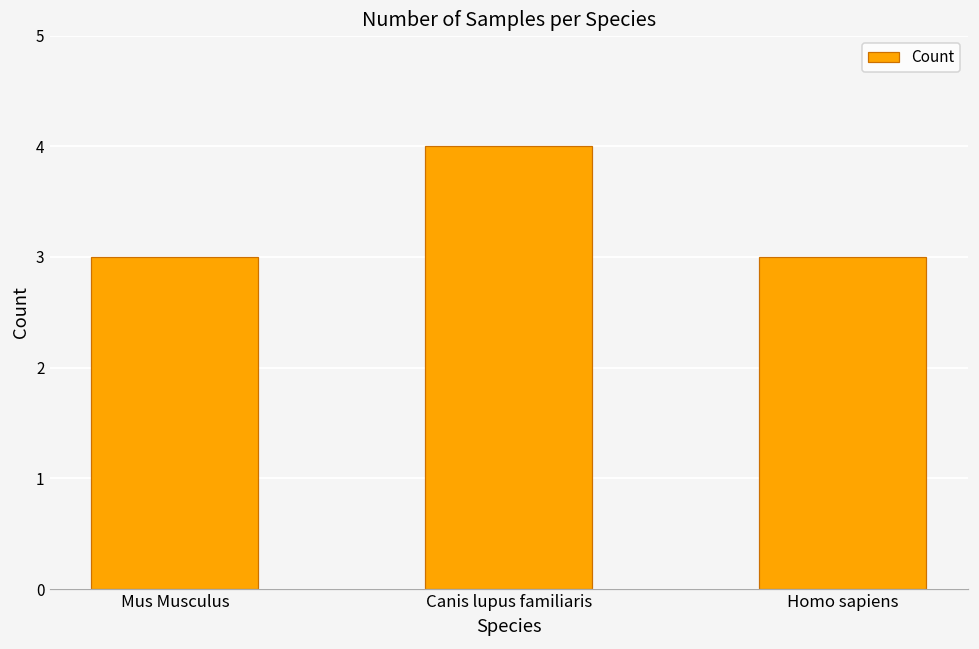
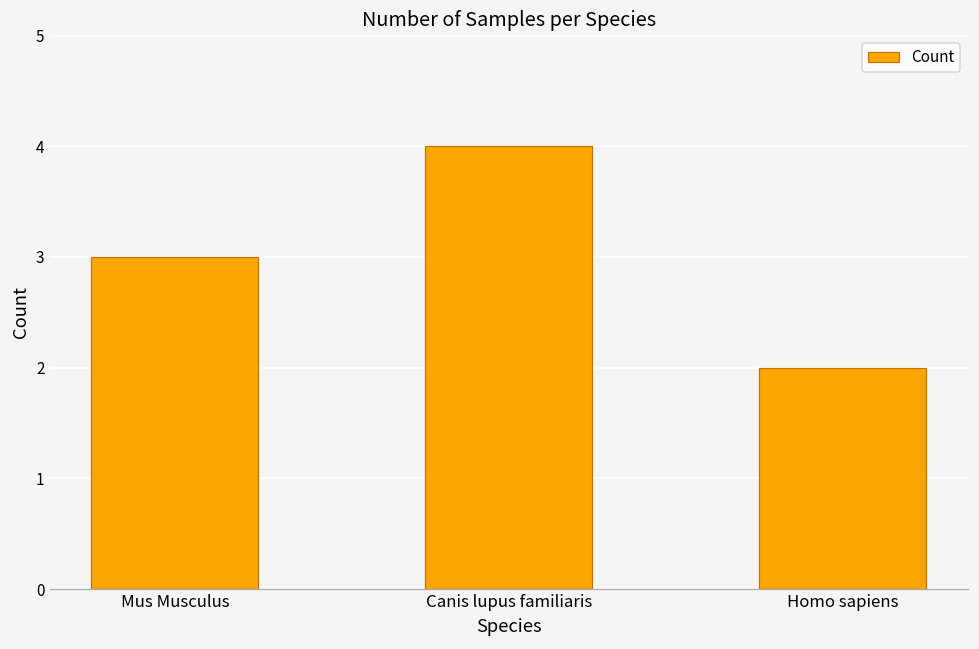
  {
    "Mus Musculus": 3,
    "Canis lupus familiaris": 4,
-   "Homo sapiens": 3
+   "Homo sapiens": 2
  }
